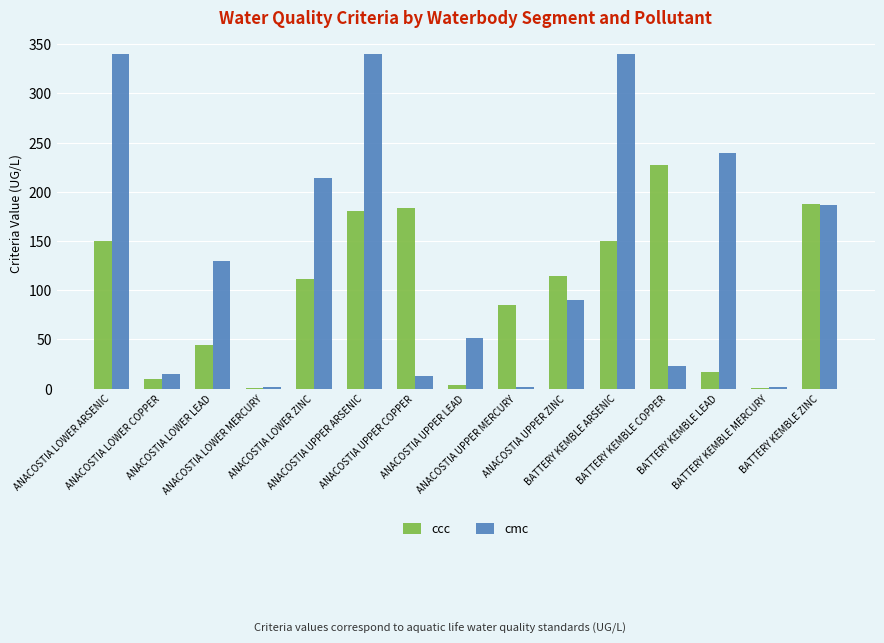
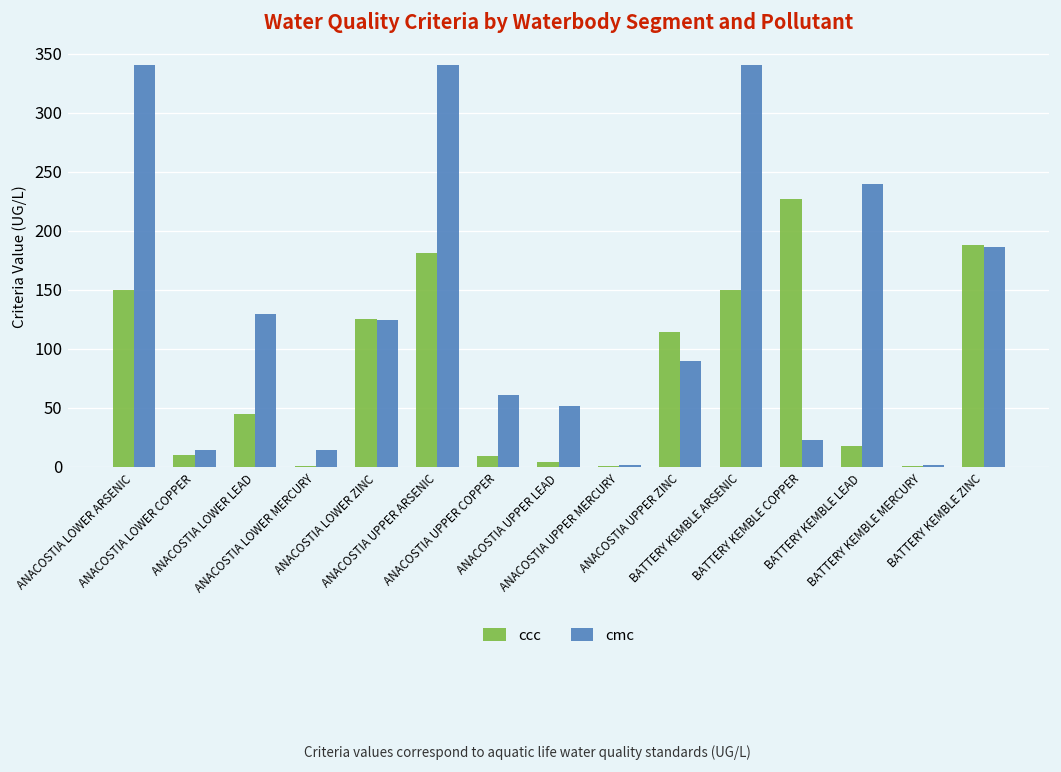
  {
    "ccc": {
      "ANACOSTIA LOWER ARSENIC": 150,
      "ANACOSTIA LOWER COPPER": 10,
      "ANACOSTIA LOWER LEAD": 40,
-     "ANACOSTIA LOWER ZINC": 110,
+     "ANACOSTIA LOWER ZINC": 130,
      "ANACOSTIA UPPER ARSENIC": 180,
-     "ANACOSTIA UPPER COPPER": 180,
+     "ANACOSTIA UPPER COPPER": 10,
      "ANACOSTIA UPPER LEAD": 0,
-     "ANACOSTIA UPPER MERCURY": 80,
+     "ANACOSTIA UPPER MERCURY": 0,
      "ANACOSTIA UPPER ZINC": 110,
      "BATTERY KEMBLE ARSENIC": 150,
      "BATTERY KEMBLE COPPER": 230,
      "BATTERY KEMBLE LEAD": 20,
      "BATTERY KEMBLE ZINC": 190
    },
    "cmc": {
      "ANACOSTIA LOWER ARSENIC": 340,
      "ANACOSTIA LOWER COPPER": 10,
      "ANACOSTIA LOWER LEAD": 130,
-     "ANACOSTIA LOWER MERCURY": 0,
-     "ANACOSTIA LOWER ZINC": 210,
+     "ANACOSTIA LOWER MERCURY": 10,
+     "ANACOSTIA LOWER ZINC": 120,
      "ANACOSTIA UPPER ARSENIC": 340,
-     "ANACOSTIA UPPER COPPER": 10,
+     "ANACOSTIA UPPER COPPER": 60,
      "ANACOSTIA UPPER LEAD": 50,
      "ANACOSTIA UPPER ZINC": 90,
      "BATTERY KEMBLE ARSENIC": 340,
      "BATTERY KEMBLE COPPER": 20,
      "BATTERY KEMBLE LEAD": 240,
      "BATTERY KEMBLE ZINC": 190
    }
  }
